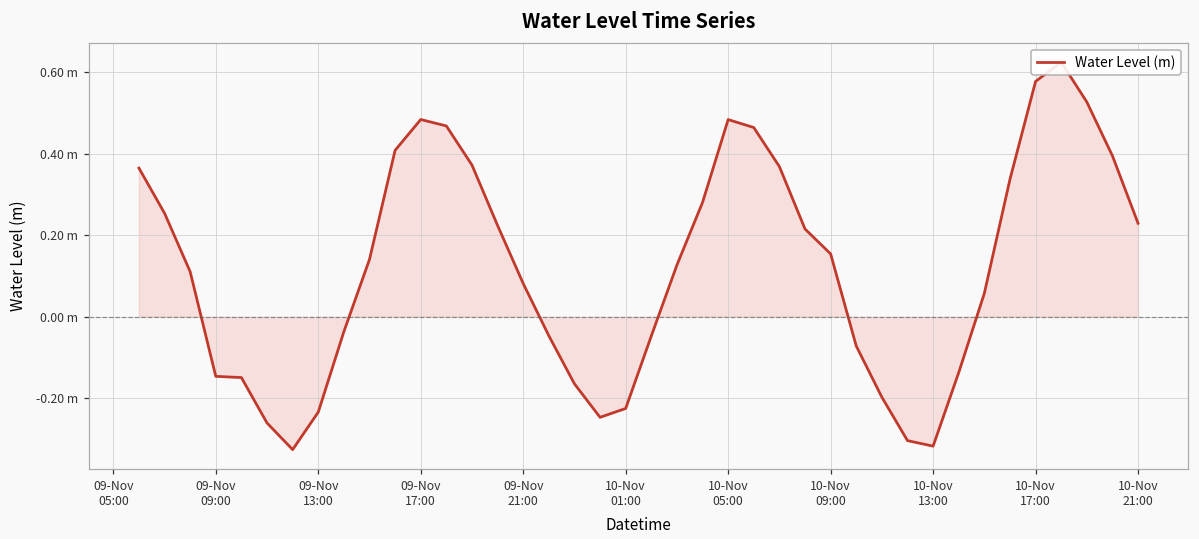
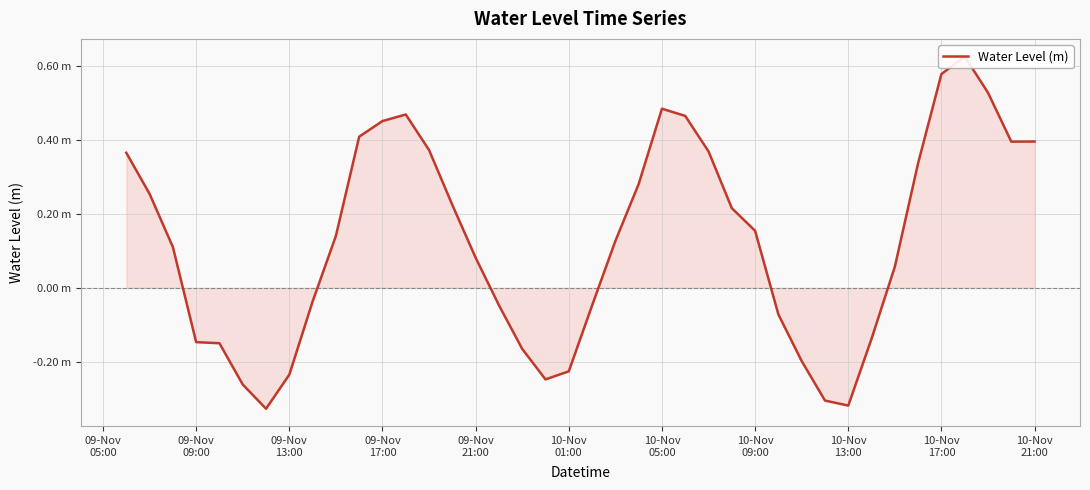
  {
    "Water Level (m)": {
      "09-Nov 09:00": "-0.15 m",
      "09-Nov 13:00": "-0.23 m",
-     "09-Nov 17:00": "0.48 m",
+     "09-Nov 17:00": "0.45 m",
      "10-Nov 01:00": "-0.23 m",
      "10-Nov 13:00": "-0.32 m",
-     "10-Nov 21:00": "0.23 m"
+     "10-Nov 21:00": "0.40 m"
    }
  }
